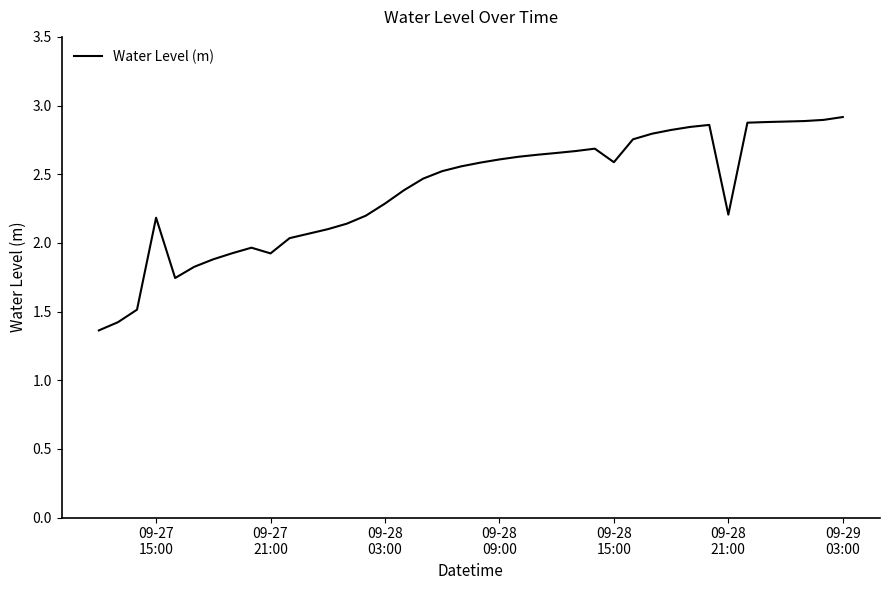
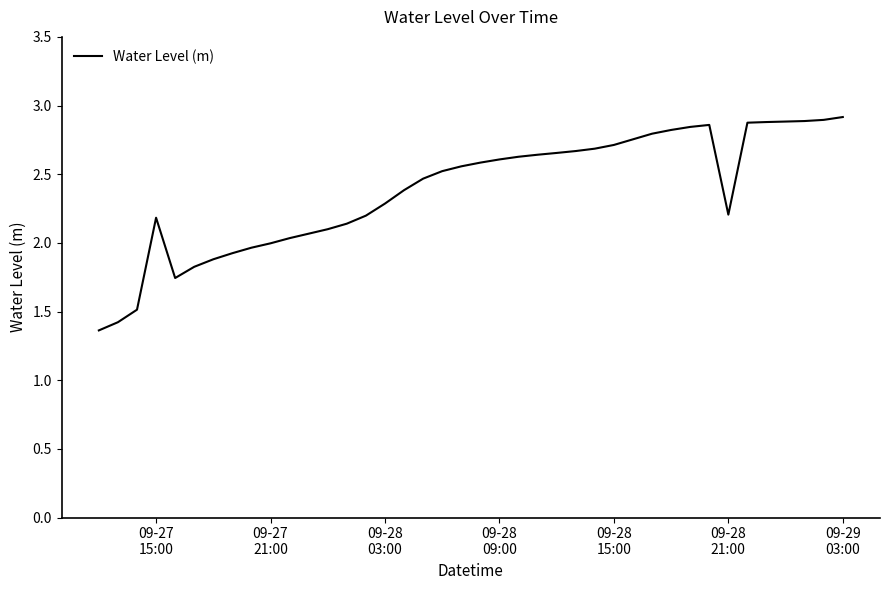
  {
    "09-27 15:00": 2.18,
-   "09-27 21:00": 1.92,
+   "09-27 21:00": 2.00,
    "09-28 03:00": 2.29,
    "09-28 09:00": 2.61,
-   "09-28 15:00": 2.59,
+   "09-28 15:00": 2.71,
    "09-28 21:00": 2.21,
    "09-29 03:00": 2.92
  }
